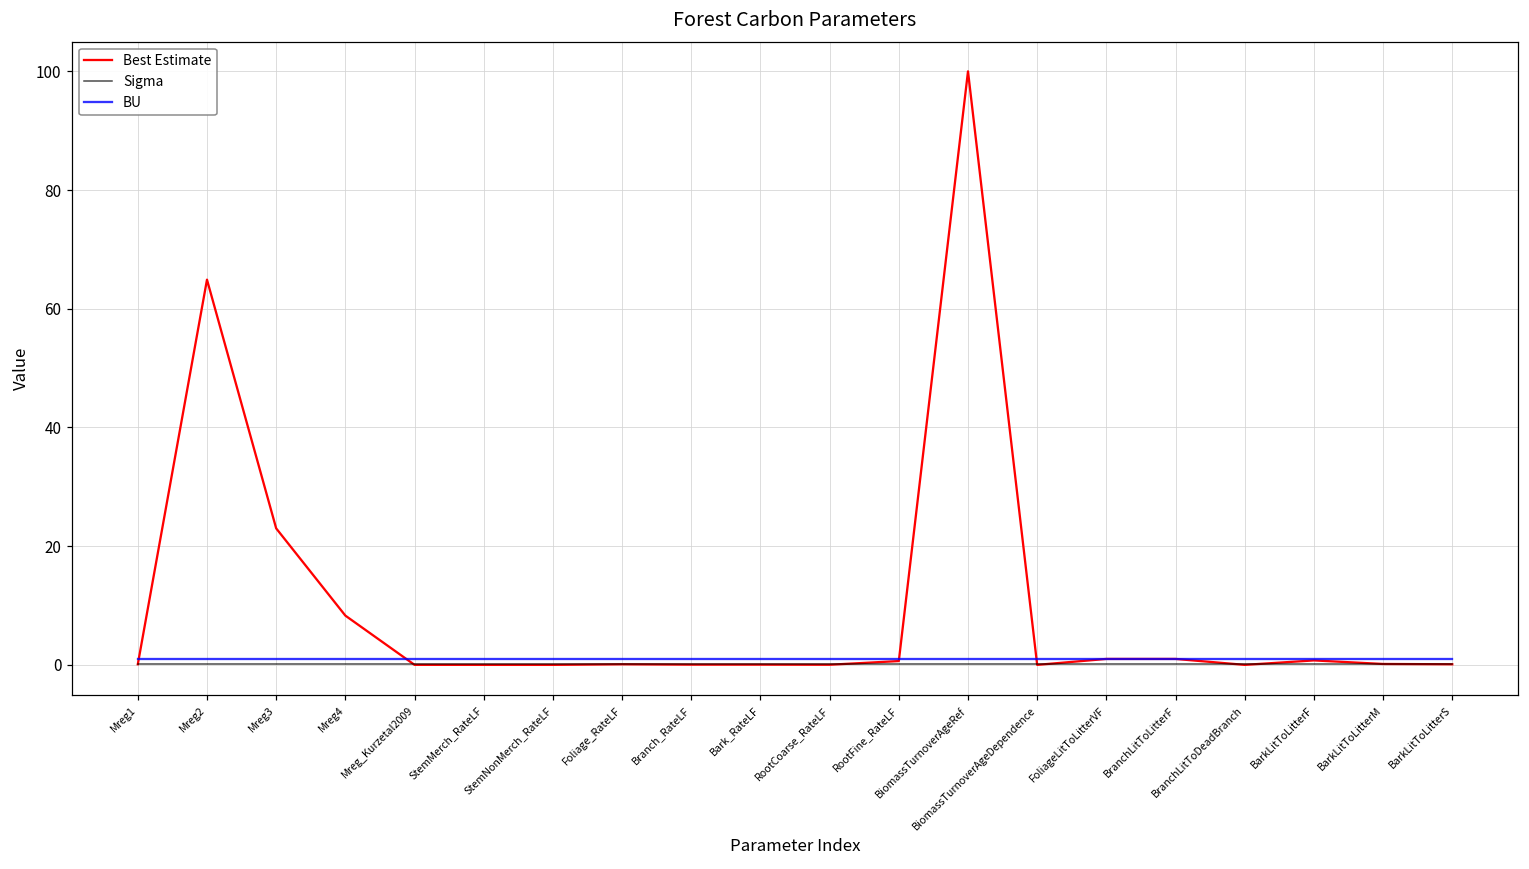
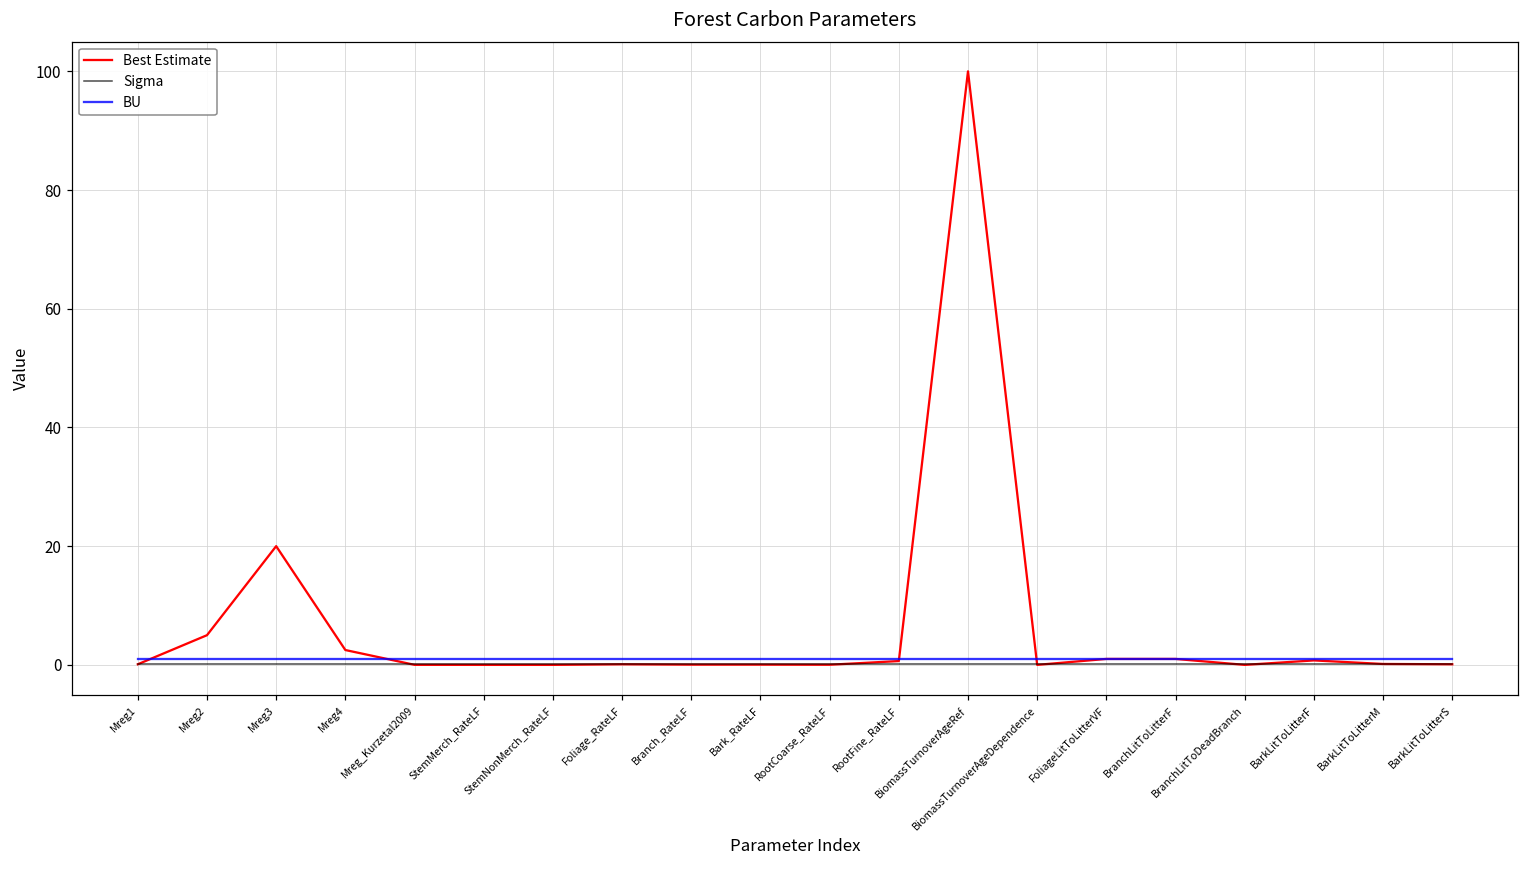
  {
    "Best Estimate": {
-     "Mreg2": 65,
-     "Mreg3": 23,
-     "Mreg4": 8,
+     "Mreg2": 5,
+     "Mreg3": 20,
+     "Mreg4": 3,
      "BiomassTurnoverAgeRef": 100
    },
    "Sigma": {
      "Mreg2": 0,
      "Mreg3": 0,
      "Mreg4": 0,
      "RootFine_RateLF": 0,
      "BiomassTurnoverAgeRef": 0,
      "FoliageLitToLitterVF": 0,
      "BranchLitToLitterF": 0,
      "BarkLitToLitterF": 0
    },
    "BU": {
      "Mreg1": 1,
      "Mreg2": 1,
      "Mreg3": 1,
      "Mreg4": 1,
      "Mreg_Kurzetal2009": 1,
      "StemMerch_RateLF": 1,
      "StemNonMerch_RateLF": 1,
      "Foliage_RateLF": 1,
      "Branch_RateLF": 1,
      "Bark_RateLF": 1,
      "RootCoarse_RateLF": 1,
      "BiomassTurnoverAgeRef": 1,
      "BiomassTurnoverAgeDependence": 1,
      "BranchLitToDeadBranch": 1,
      "BarkLitToLitterM": 1,
      "BarkLitToLitterS": 1
    }
  }
